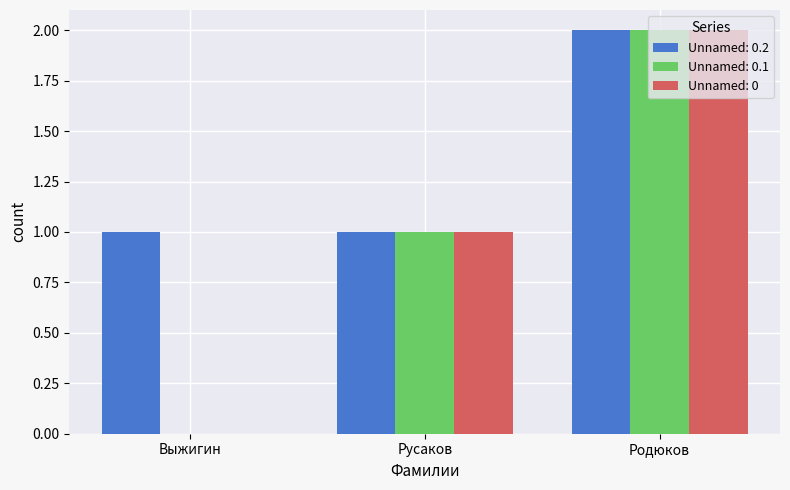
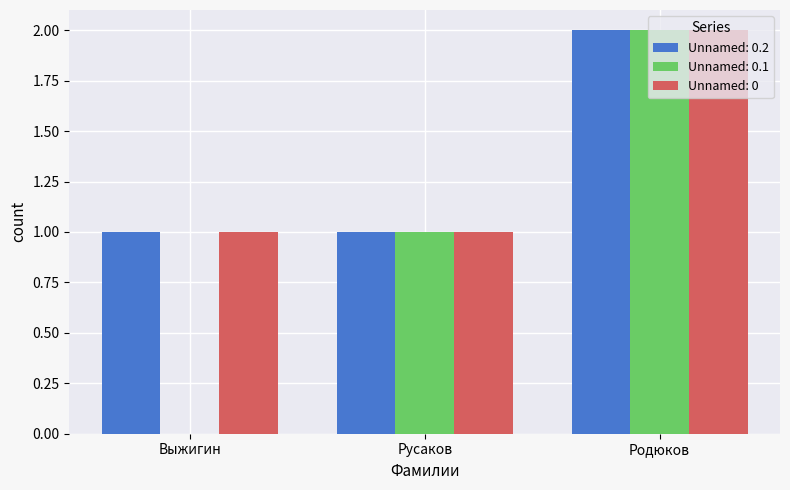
  {
    "Unnamed: 0.2": {
      "Выжигин": 1,
      "Русаков": 1,
      "Родюков": 2
    },
    "Unnamed: 0.1": {
      "Выжигин": 0,
      "Русаков": 1
    },
    "Unnamed: 0": {
-     "Выжигин": 0,
+     "Выжигин": 1,
      "Русаков": 1
    }
  }
